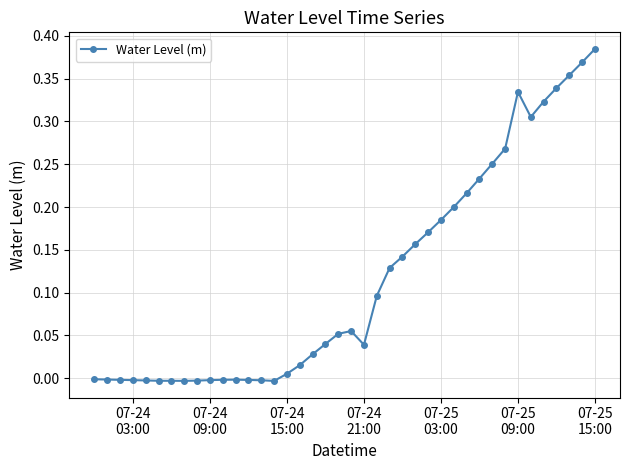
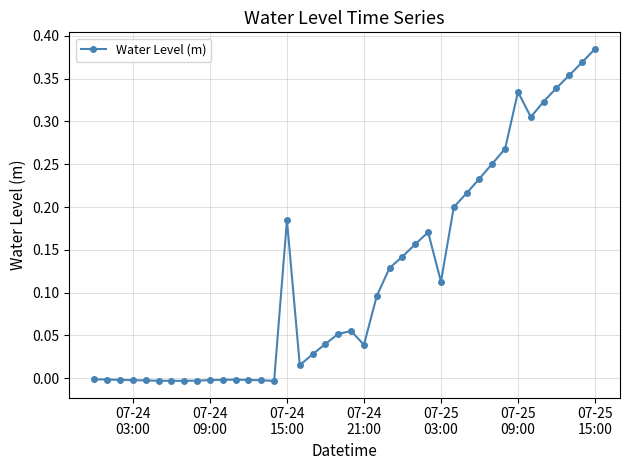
  {
    "07-24 03:00": 0.00,
    "07-24 09:00": 0.00,
-   "07-24 15:00": 0.01,
+   "07-24 15:00": 0.18,
    "07-24 21:00": 0.04,
-   "07-25 03:00": 0.18,
+   "07-25 03:00": 0.11,
    "07-25 09:00": 0.33,
    "07-25 15:00": 0.38
  }
